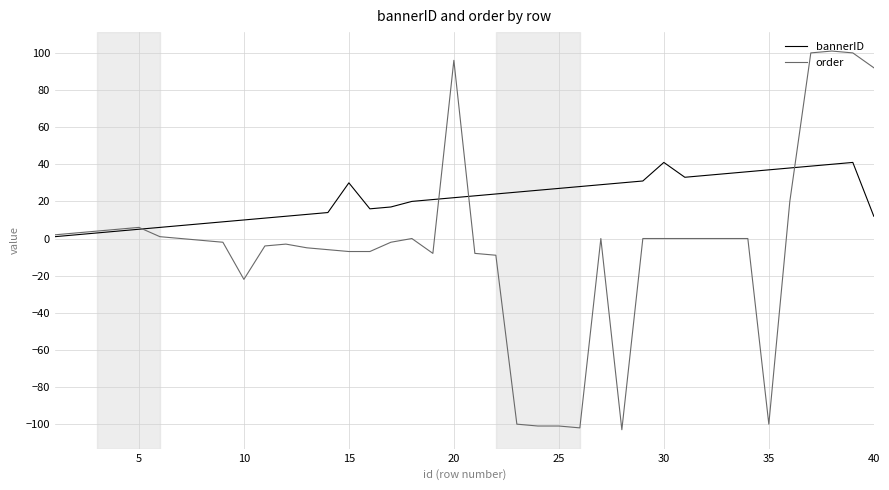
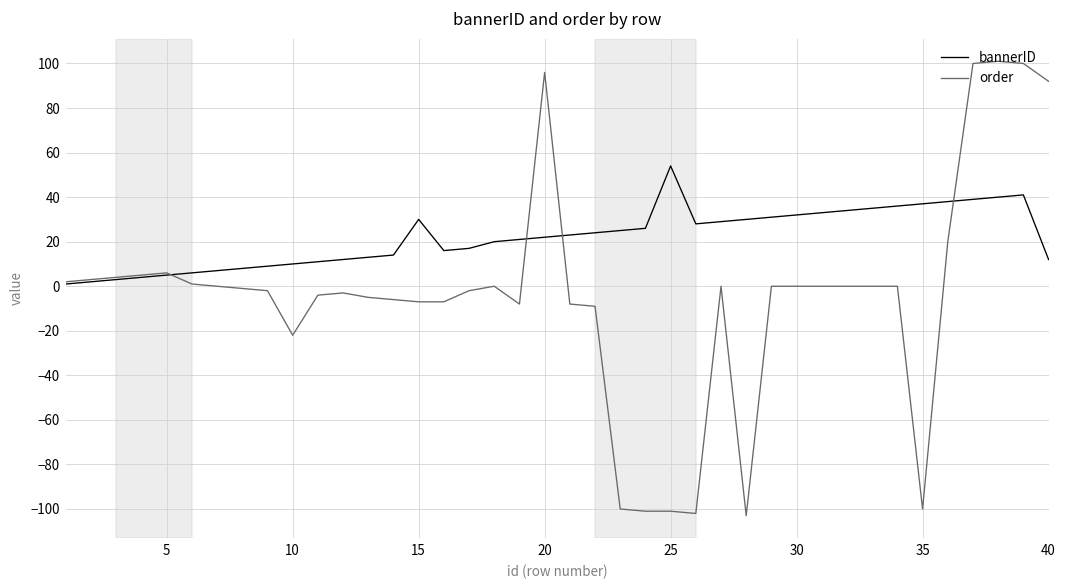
  {
    "bannerID": {
      "10": 10,
      "15": 30,
      "20": 22,
-     "25": 27,
-     "30": 41,
+     "25": 54,
+     "30": 32,
      "35": 37,
      "40": 12
    },
    "order": {
      "10": -22,
      "15": -7,
      "20": 96,
      "25": -101,
      "30": 0,
      "35": -100,
      "40": 92
    }
  }
